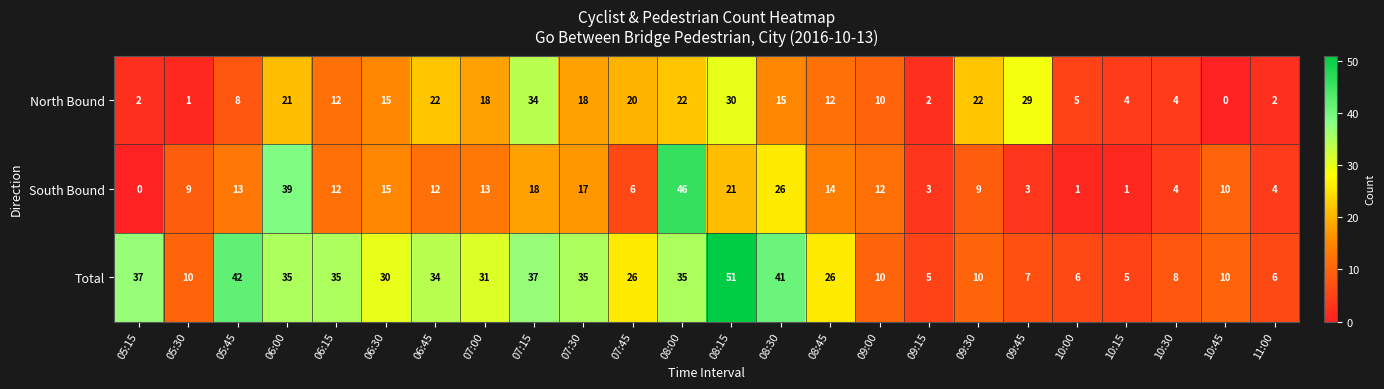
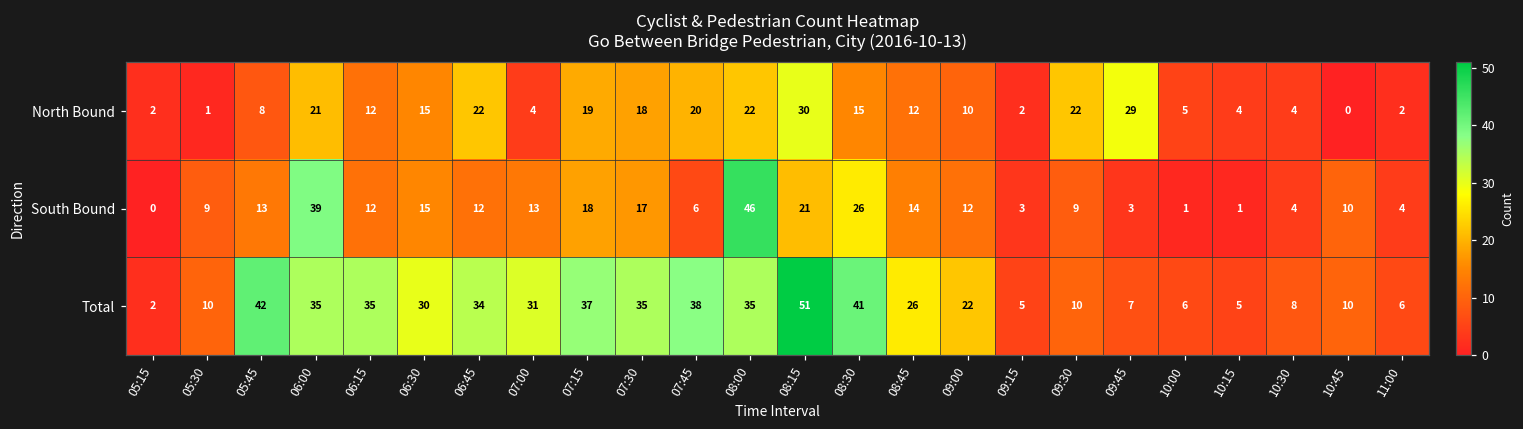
  {
    "North Bound": {
      "05:15": 2,
      "05:30": 1,
      "05:45": 8,
      "06:00": 21,
      "06:15": 12,
      "06:30": 15,
      "06:45": 22,
-     "07:00": 18,
-     "07:15": 34,
+     "07:00": 4,
+     "07:15": 19,
      "07:30": 18,
      "07:45": 20,
      "08:00": 22,
      "08:15": 30,
      "08:30": 15,
      "08:45": 12,
      "09:00": 10,
      "09:15": 2,
      "09:30": 22,
      "09:45": 29,
      "10:00": 5,
      "10:15": 4,
      "10:30": 4,
      "10:45": 0,
      "11:00": 2
    },
    "South Bound": {
      "05:15": 0,
      "05:30": 9,
      "05:45": 13,
      "06:00": 39,
      "06:15": 12,
      "06:30": 15,
      "06:45": 12,
      "07:00": 13,
      "07:15": 18,
      "07:30": 17,
      "07:45": 6,
      "08:00": 46,
      "08:15": 21,
      "08:30": 26,
      "08:45": 14,
      "09:00": 12,
      "09:15": 3,
      "09:30": 9,
      "09:45": 3,
      "10:00": 1,
      "10:15": 1,
      "10:30": 4,
      "10:45": 10,
      "11:00": 4
    },
    "Total": {
-     "05:15": 37,
+     "05:15": 2,
      "05:30": 10,
      "05:45": 42,
      "06:00": 35,
      "06:15": 35,
      "06:30": 30,
      "06:45": 34,
      "07:00": 31,
      "07:15": 37,
      "07:30": 35,
-     "07:45": 26,
+     "07:45": 38,
      "08:00": 35,
      "08:15": 51,
      "08:30": 41,
      "08:45": 26,
-     "09:00": 10,
+     "09:00": 22,
      "09:15": 5,
      "09:30": 10,
      "09:45": 7,
      "10:00": 6,
      "10:15": 5,
      "10:30": 8,
      "10:45": 10,
      "11:00": 6
    }
  }
